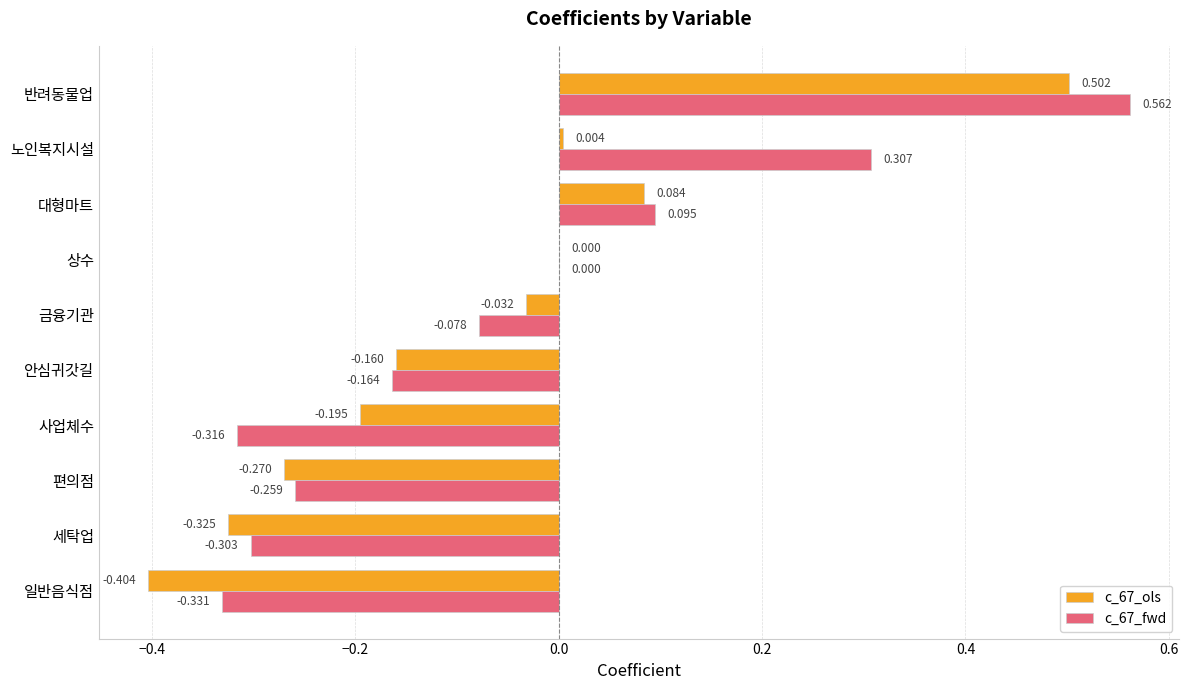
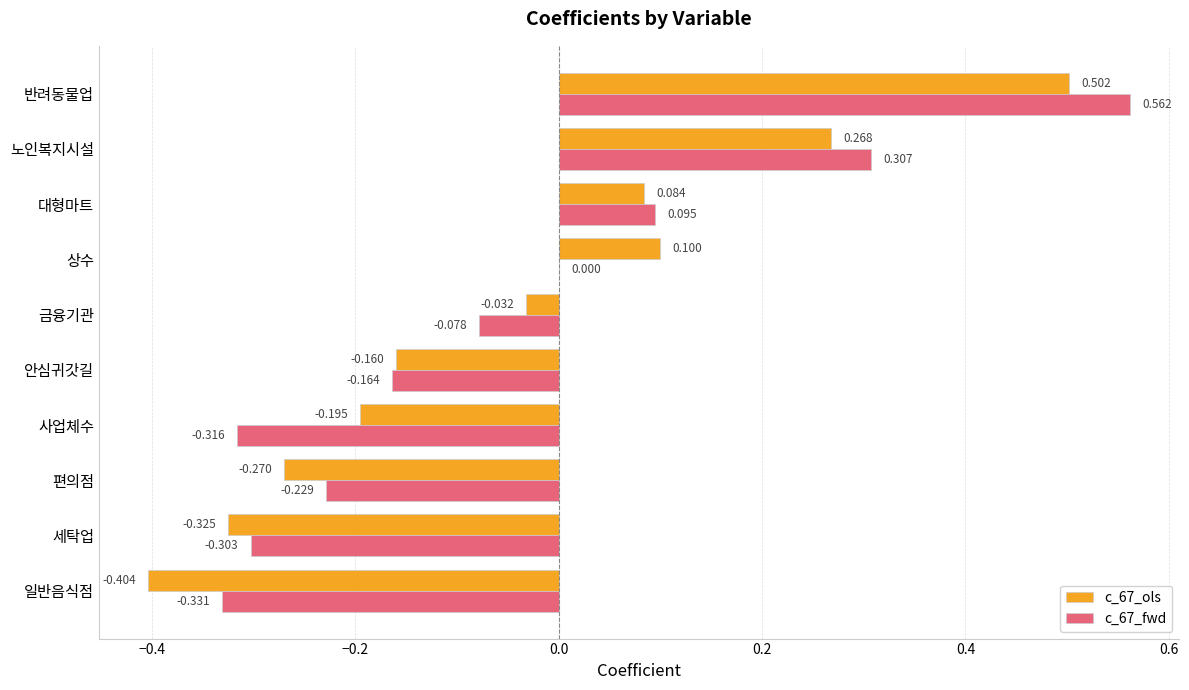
  {
    "c_67_ols": {
      "반려동물업": 0.502,
-     "노인복지시설": 0.004,
+     "노인복지시설": 0.268,
      "대형마트": 0.084,
-     "상수": 0.000,
+     "상수": 0.100,
      "금융기관": -0.032,
      "안심귀갓길": -0.160,
      "사업체수": -0.195,
      "편의점": -0.270,
      "세탁업": -0.325,
      "일반음식점": -0.404
    },
    "c_67_fwd": {
      "반려동물업": 0.562,
      "노인복지시설": 0.307,
      "대형마트": 0.095,
      "상수": 0.000,
      "금융기관": -0.078,
      "안심귀갓길": -0.164,
      "사업체수": -0.316,
-     "편의점": -0.259,
+     "편의점": -0.229,
      "세탁업": -0.303,
      "일반음식점": -0.331
    }
  }
